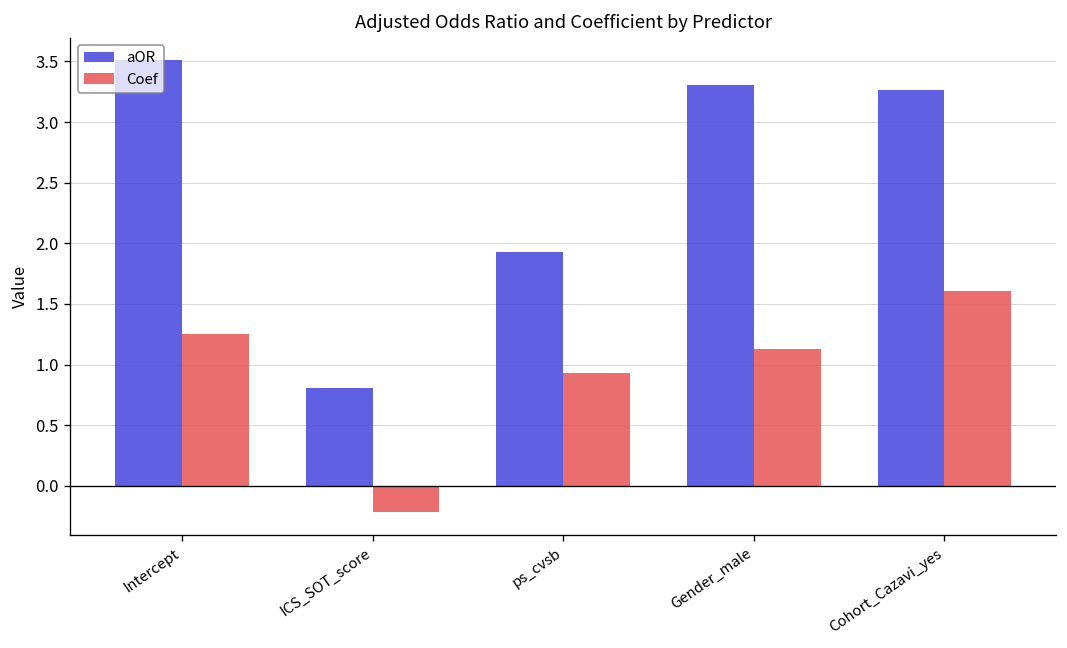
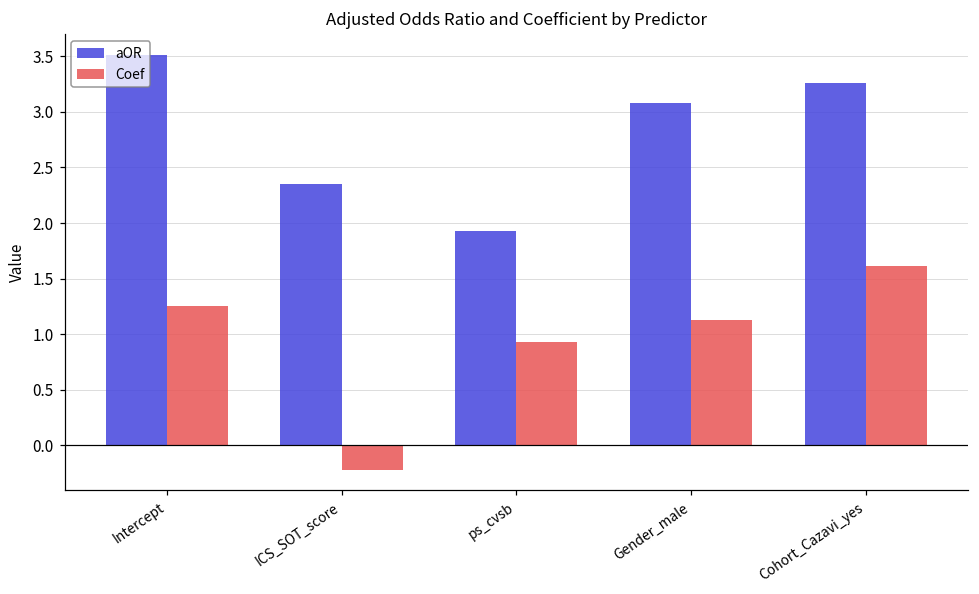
  {
    "aOR": {
-     "ICS_SOT_score": 0.80,
+     "ICS_SOT_score": 2.35,
      "ps_cvsb": 1.93,
-     "Gender_male": 3.31,
+     "Gender_male": 3.08,
      "Cohort_Cazavi_yes": 3.26
    },
    "Coef": {
      "Intercept": 1.26,
      "ICS_SOT_score": -0.22,
      "ps_cvsb": 0.93,
      "Gender_male": 1.12,
      "Cohort_Cazavi_yes": 1.61
    }
  }
